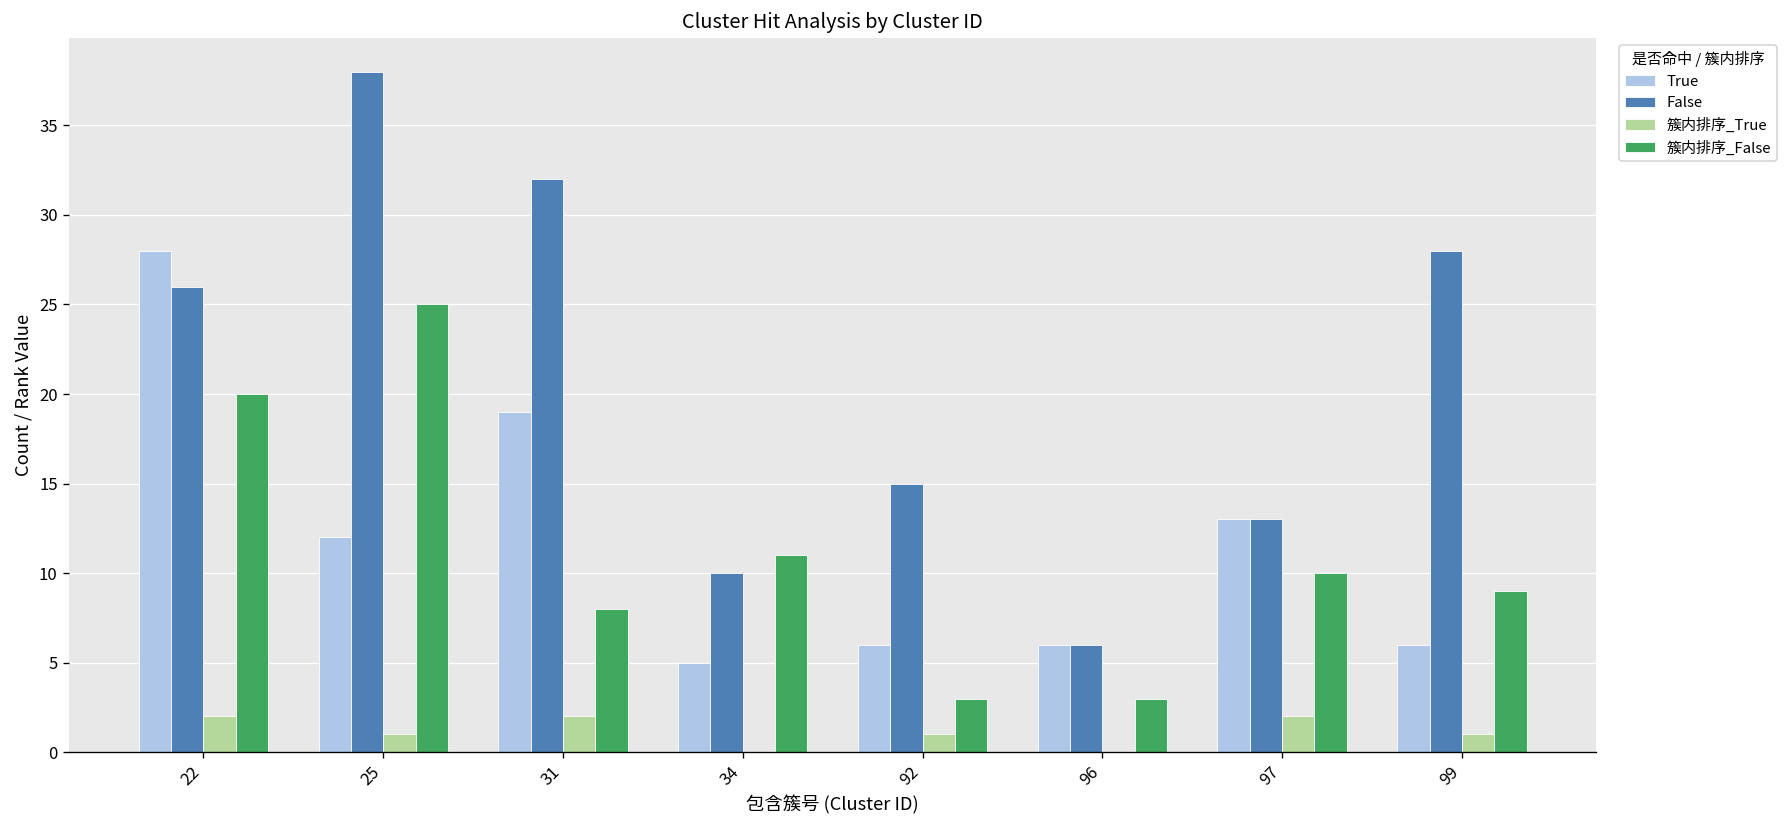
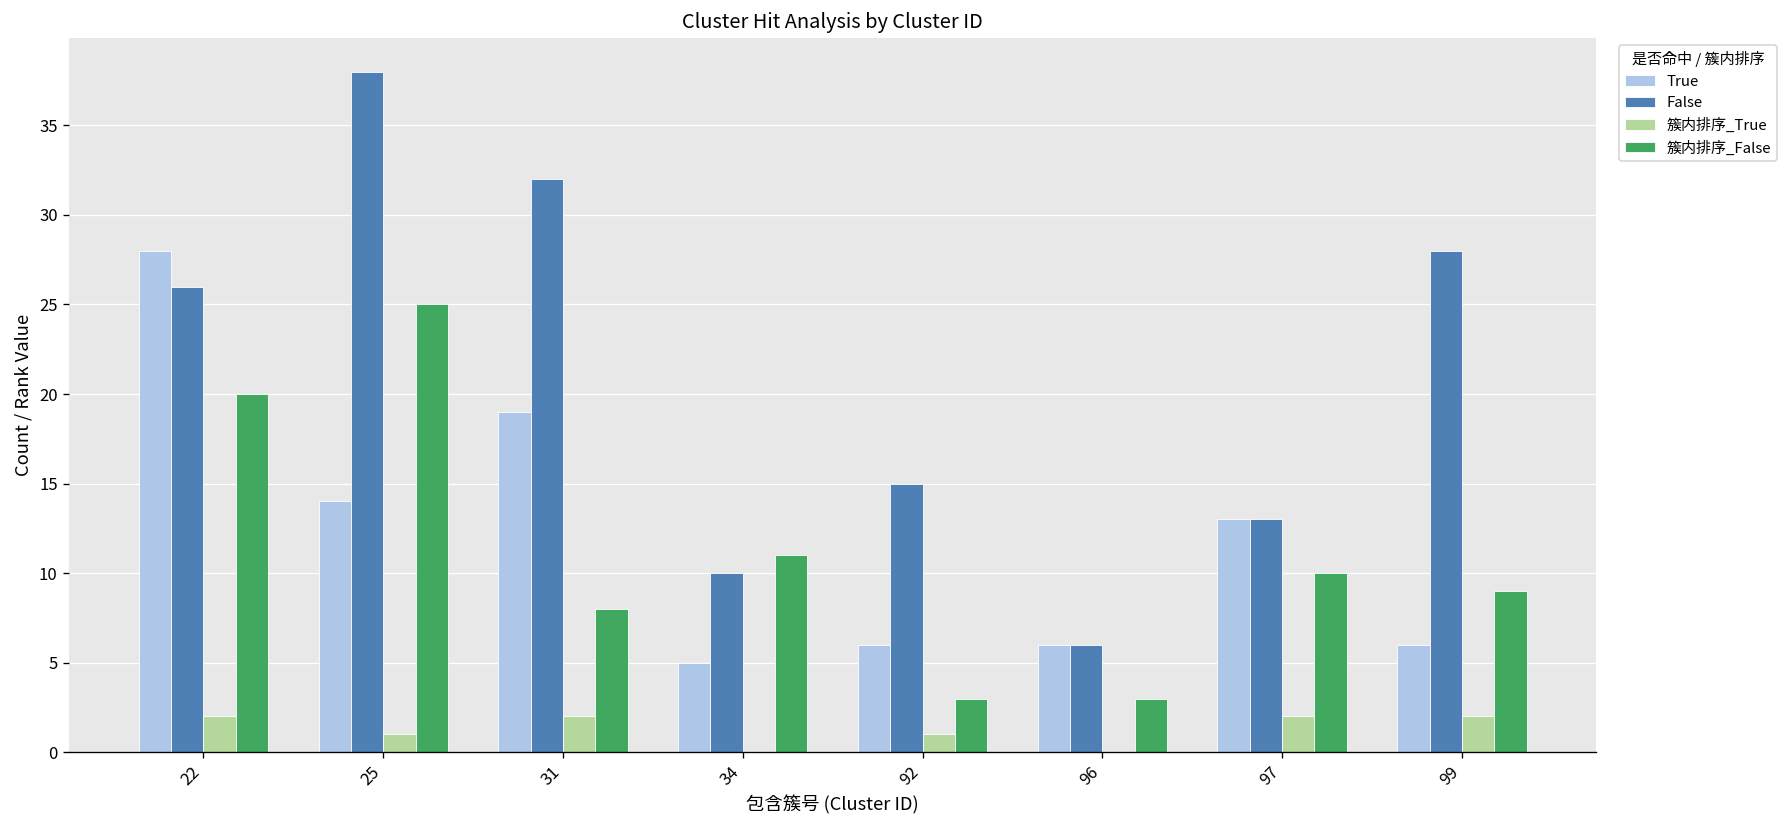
  {
    "True": {
      "22": 28,
-     "25": 12,
+     "25": 14,
      "31": 19,
      "34": 5,
      "92": 6,
      "96": 6,
      "97": 13,
      "99": 6
    },
    "False": {
      "22": 26,
      "25": 38,
      "31": 32,
      "34": 10,
      "92": 15,
      "96": 6,
      "97": 13,
      "99": 28
    },
    "簇内排序_True": {
      "22": 2,
      "25": 1,
      "31": 2,
      "34": 0,
      "92": 1,
      "96": 0,
      "97": 2,
-     "99": 1
+     "99": 2
    },
    "簇内排序_False": {
      "22": 20,
      "25": 25,
      "31": 8,
      "34": 11,
      "92": 3,
      "96": 3,
      "97": 10,
      "99": 9
    }
  }
